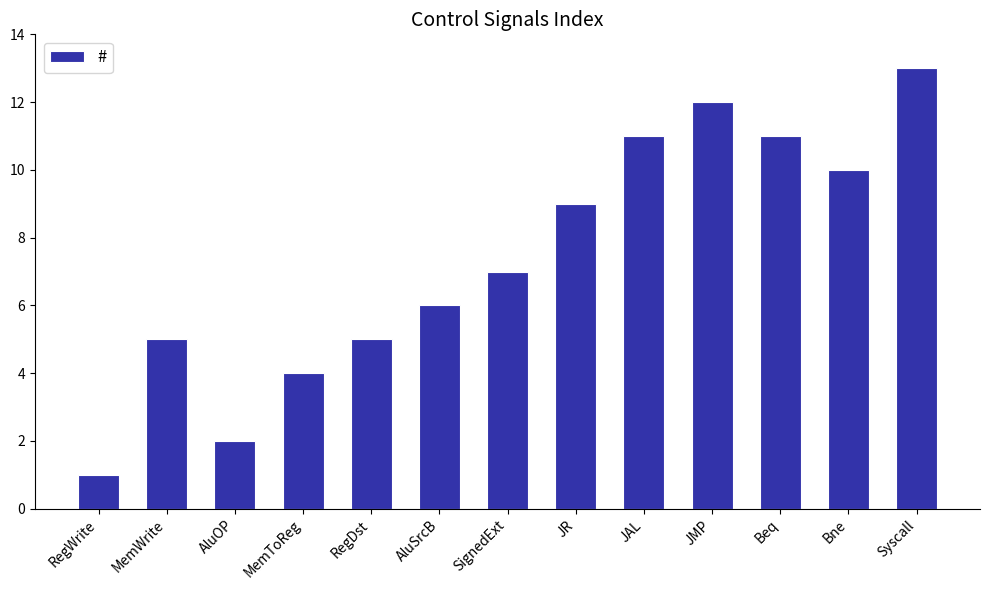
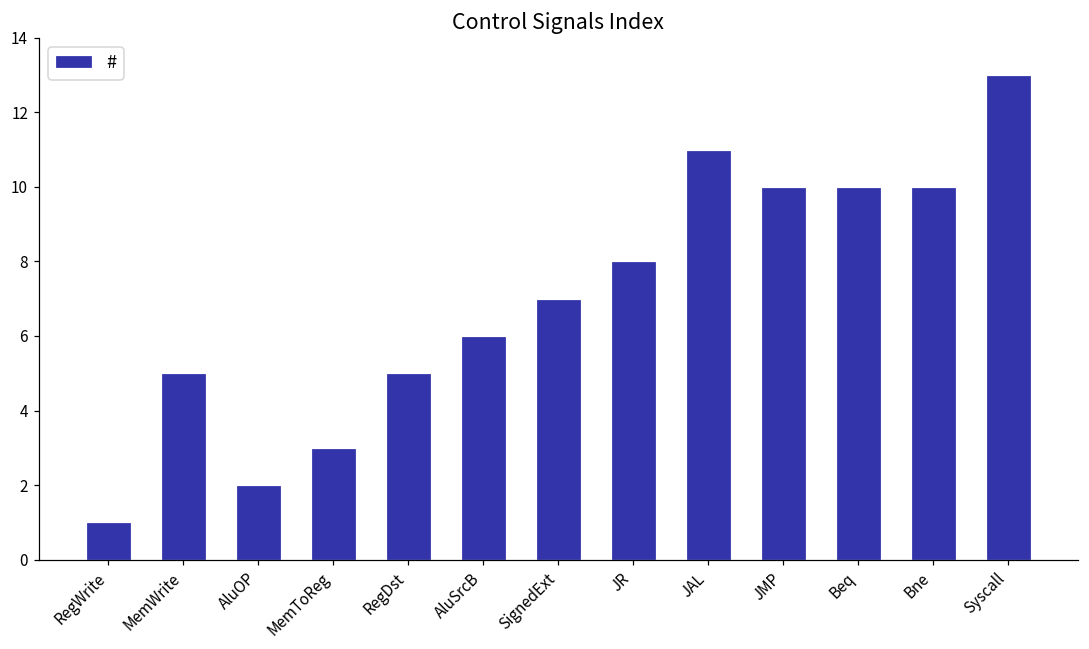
  {
    "RegWrite": 1,
    "MemWrite": 5,
    "AluOP": 2,
-   "MemToReg": 4,
+   "MemToReg": 3,
    "RegDst": 5,
    "AluSrcB": 6,
    "SignedExt": 7,
-   "JR": 9,
+   "JR": 8,
    "JAL": 11,
-   "JMP": 12,
-   "Beq": 11,
+   "JMP": 10,
+   "Beq": 10,
    "Bne": 10,
    "Syscall": 13
  }
